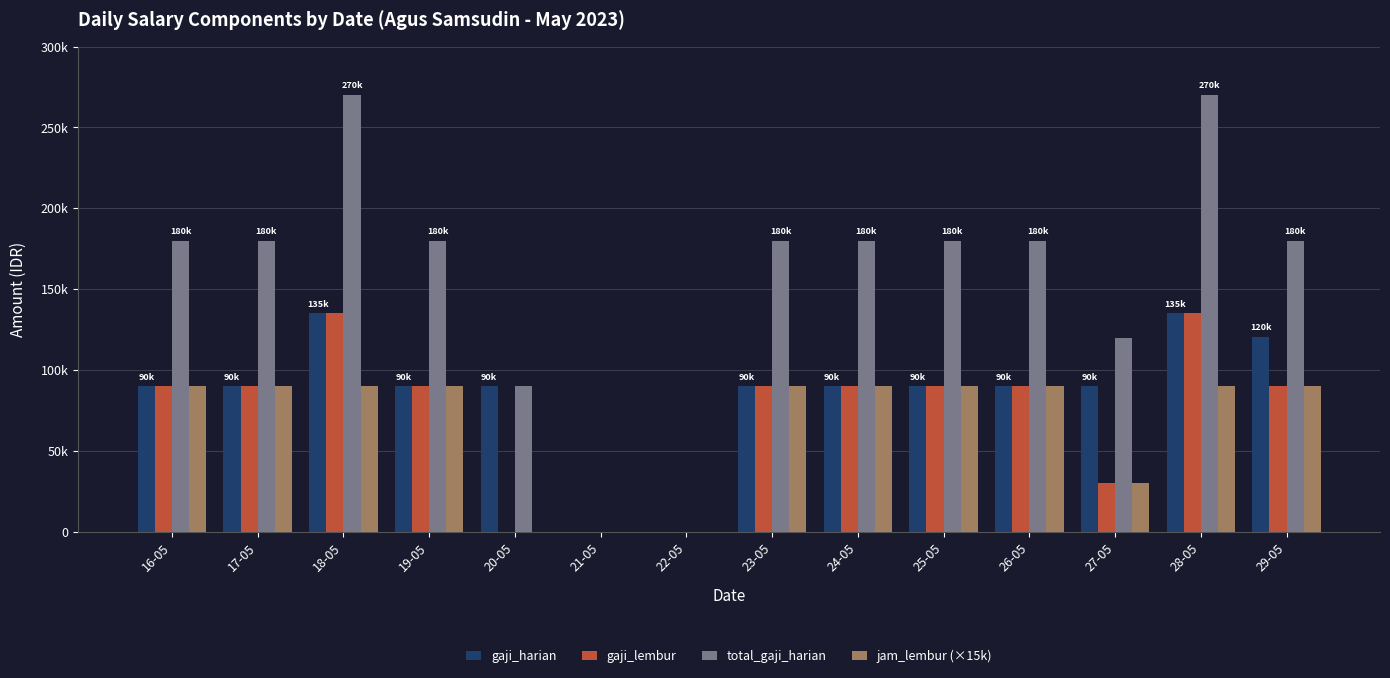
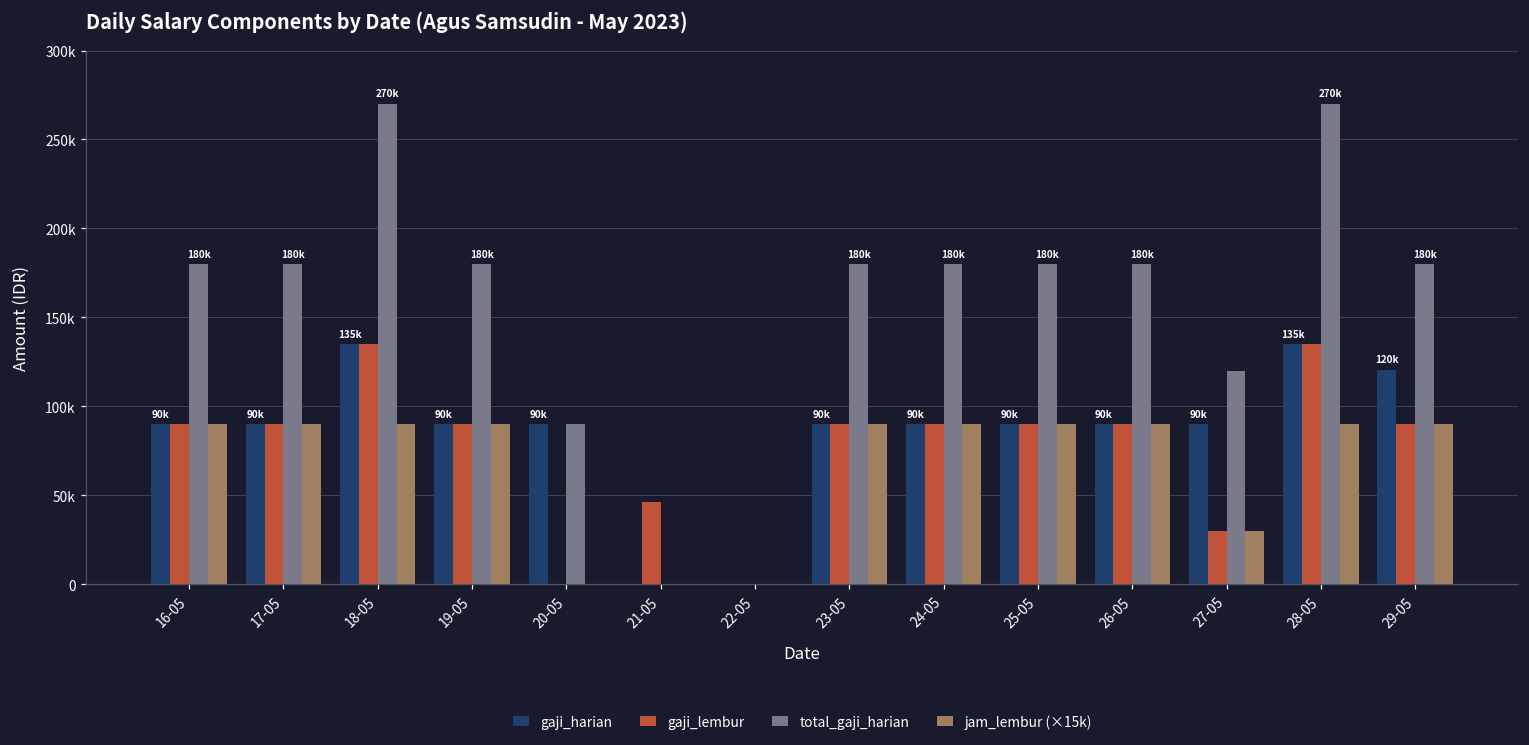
  {
    "gaji_harian": {
      "16-05": "90k",
      "17-05": "90k",
      "18-05": "135k",
      "19-05": "90k",
      "20-05": "90k",
      "23-05": "90k",
      "24-05": "90k",
      "25-05": "90k",
      "26-05": "90k",
      "27-05": "90k",
      "28-05": "135k",
      "29-05": "120k"
    },
    "gaji_lembur": {
      "20-05": "0",
-     "21-05": "0",
+     "21-05": "46000",
      "22-05": "0",
      "27-05": "30000",
      "29-05": "90000"
    }
  }
